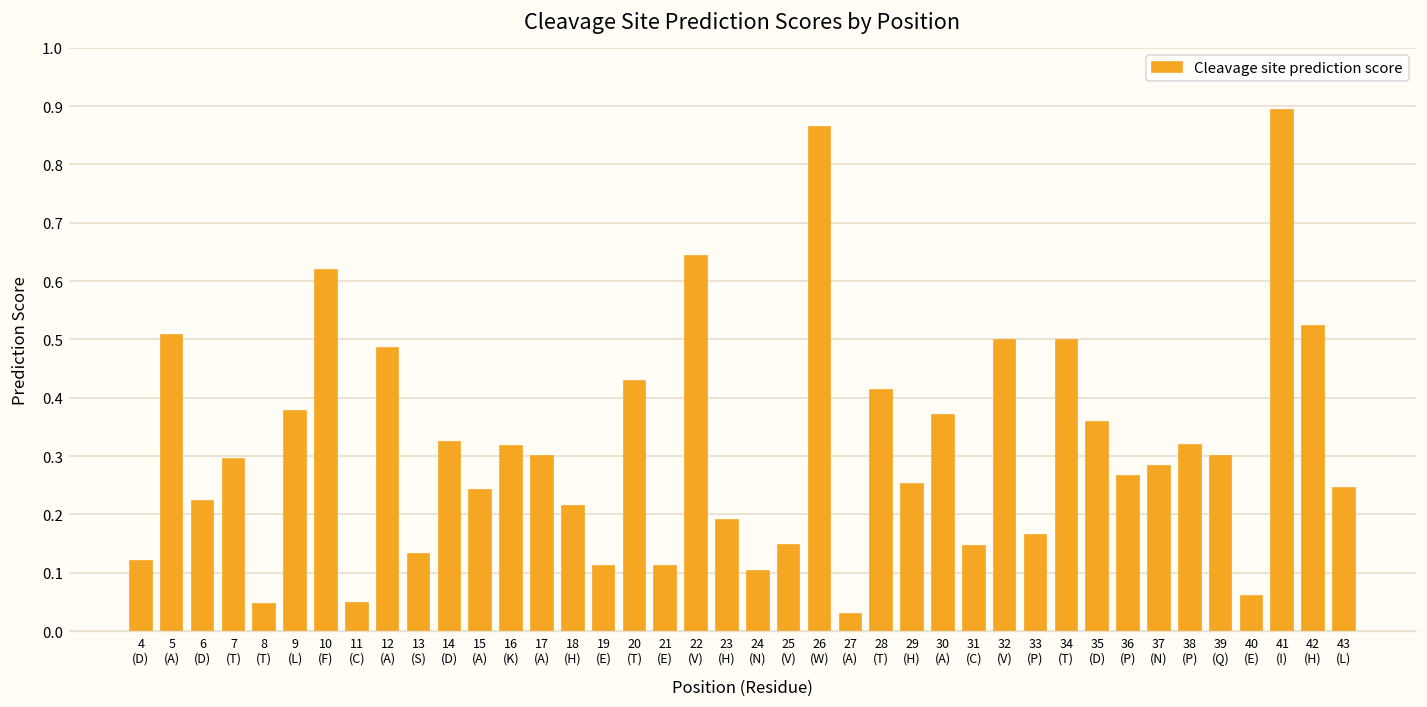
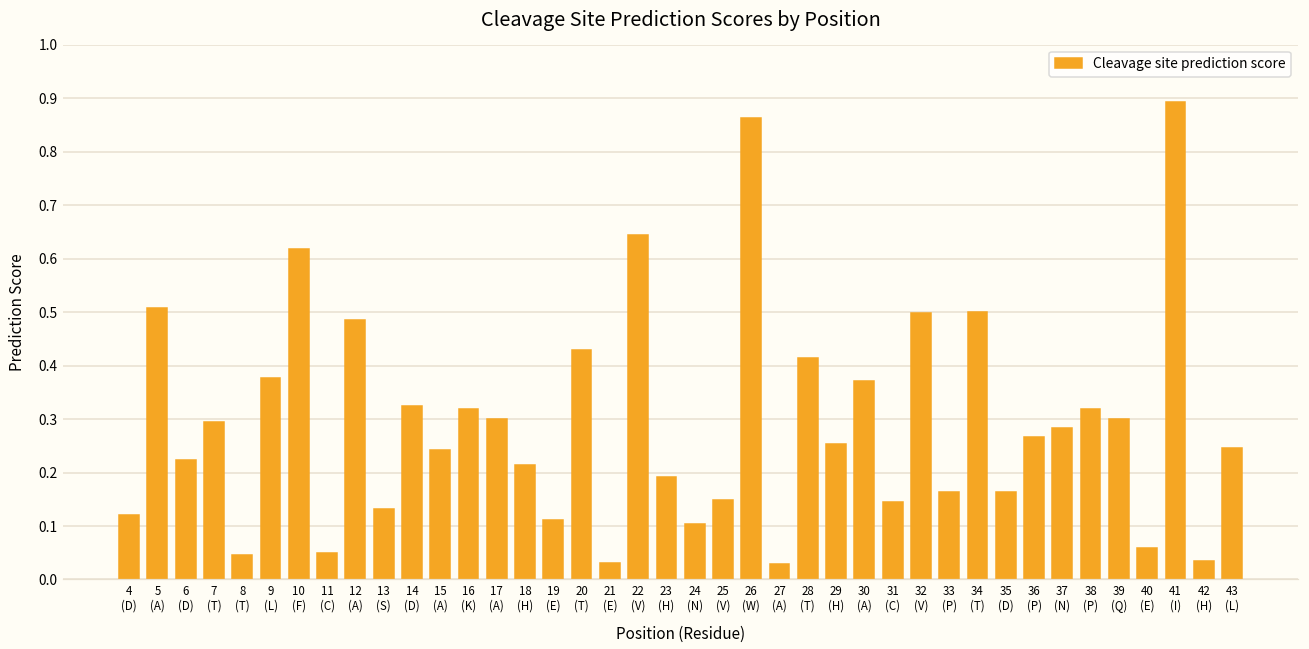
  {
    "4 (D)": 0.12,
    "5 (A)": 0.51,
    "6 (D)": 0.22,
    "7 (T)": 0.29,
    "8 (T)": 0.05,
    "9 (L)": 0.38,
    "10 (F)": 0.62,
    "11 (C)": 0.05,
    "12 (A)": 0.48,
    "13 (S)": 0.13,
    "14 (D)": 0.32,
    "15 (A)": 0.24,
    "16 (K)": 0.32,
    "17 (A)": 0.30,
    "18 (H)": 0.21,
    "19 (E)": 0.11,
    "20 (T)": 0.43,
-   "21 (E)": 0.11,
+   "21 (E)": 0.03,
    "22 (V)": 0.64,
    "23 (H)": 0.19,
    "24 (N)": 0.10,
    "25 (V)": 0.15,
    "26 (W)": 0.86,
    "27 (A)": 0.03,
    "28 (T)": 0.41,
    "29 (H)": 0.25,
    "30 (A)": 0.37,
    "31 (C)": 0.15,
    "32 (V)": 0.50,
    "33 (P)": 0.16,
    "34 (T)": 0.50,
-   "35 (D)": 0.36,
+   "35 (D)": 0.16,
    "36 (P)": 0.27,
    "37 (N)": 0.28,
    "38 (P)": 0.32,
    "39 (Q)": 0.30,
    "40 (E)": 0.06,
    "41 (I)": 0.89,
-   "42 (H)": 0.52,
+   "42 (H)": 0.03,
    "43 (L)": 0.25
  }
